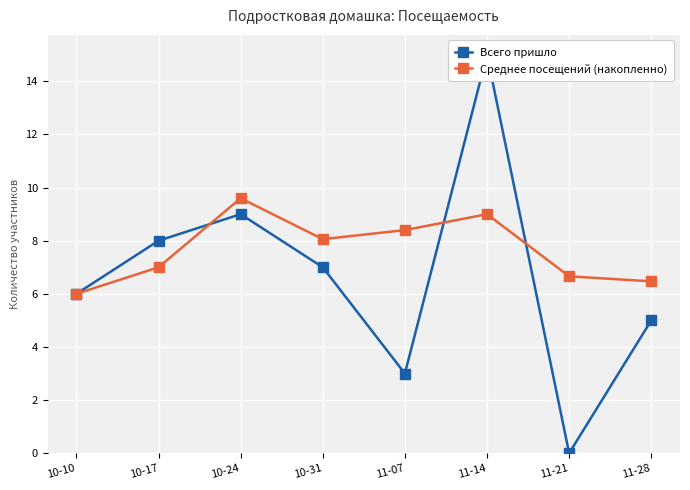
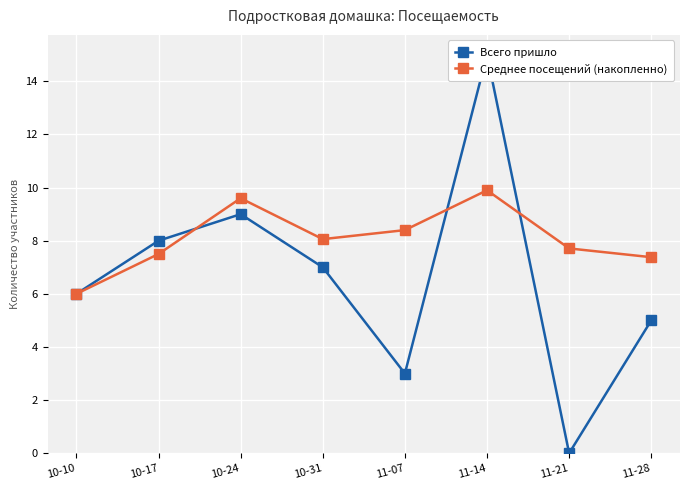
  {
    "Всего пришло": {
      "10-17": 8.0,
      "10-24": 9.0,
      "10-31": 7.0,
      "11-07": 3.0,
      "11-21": 0.0,
      "11-28": 5.0
    },
    "Среднее посещений (накопленно)": {
-     "10-17": 7.0,
+     "10-17": 7.5,
      "10-24": 9.6,
      "10-31": 8.1,
      "11-07": 8.4,
-     "11-14": 9.0,
-     "11-21": 6.7,
-     "11-28": 6.5
+     "11-14": 9.9,
+     "11-21": 7.7,
+     "11-28": 7.4
    }
  }
